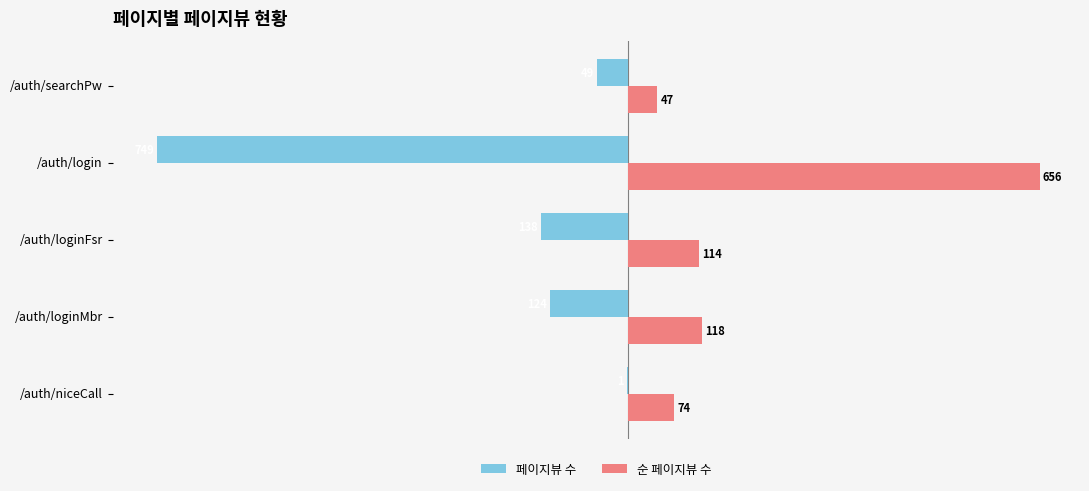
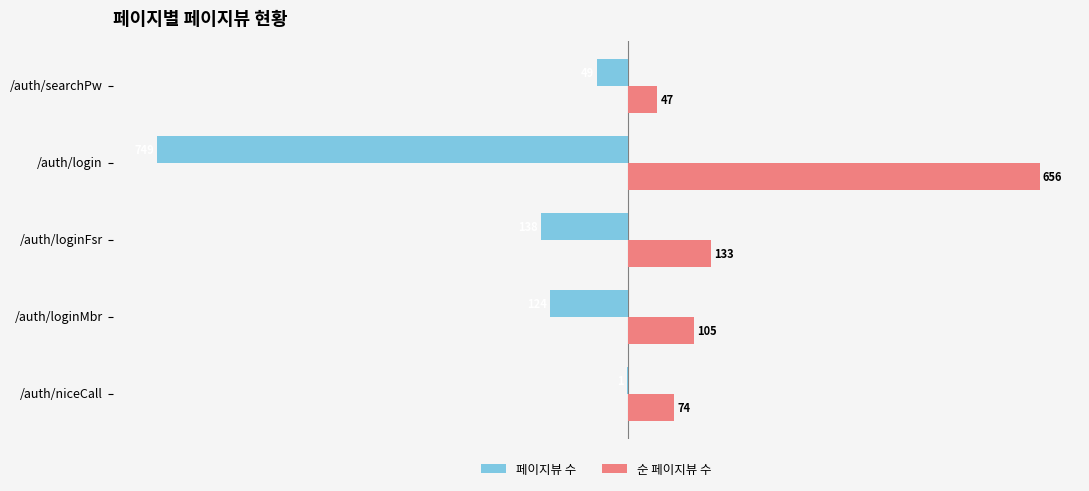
  {
    "순 페이지뷰 수": {
      "/auth/searchPw": 47,
      "/auth/login": 656,
-     "/auth/loginFsr": 114,
-     "/auth/loginMbr": 118,
+     "/auth/loginFsr": 133,
+     "/auth/loginMbr": 105,
      "/auth/niceCall": 74
    }
  }
